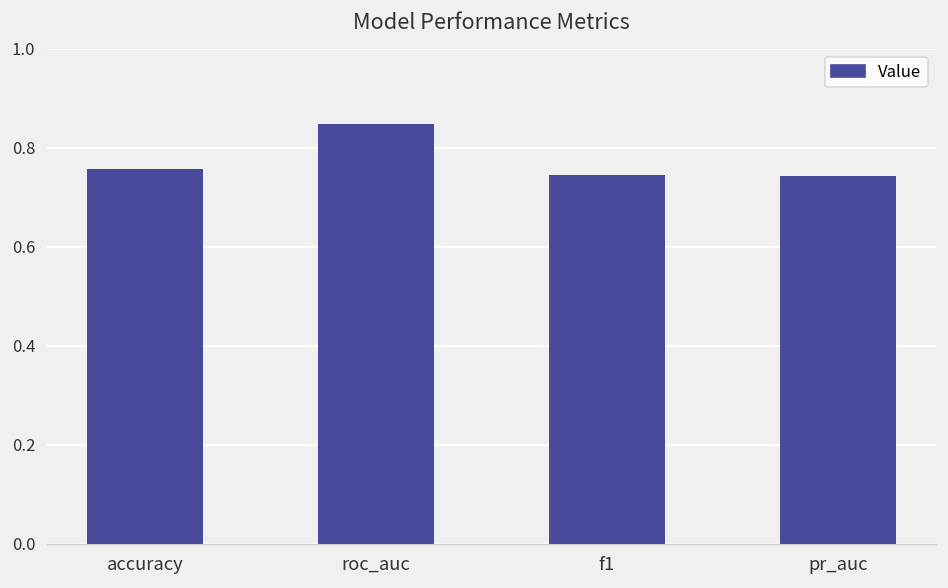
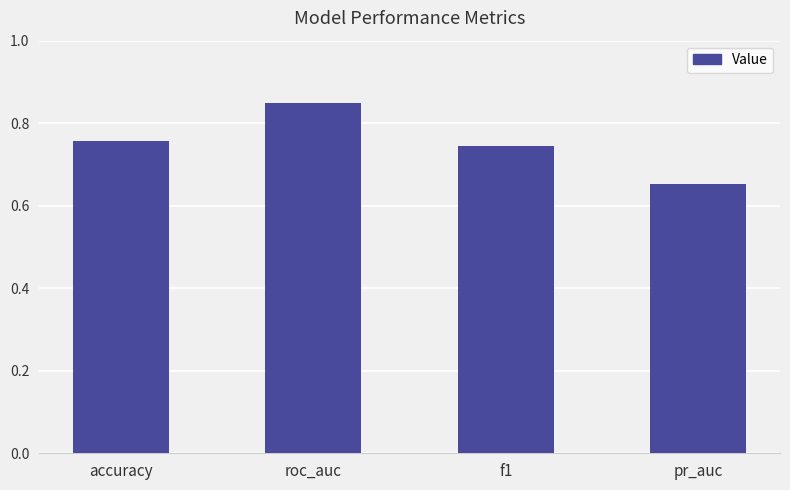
  {
    "accuracy": 0.76,
    "roc_auc": 0.85,
    "f1": 0.74,
-   "pr_auc": 0.74
+   "pr_auc": 0.65
  }
